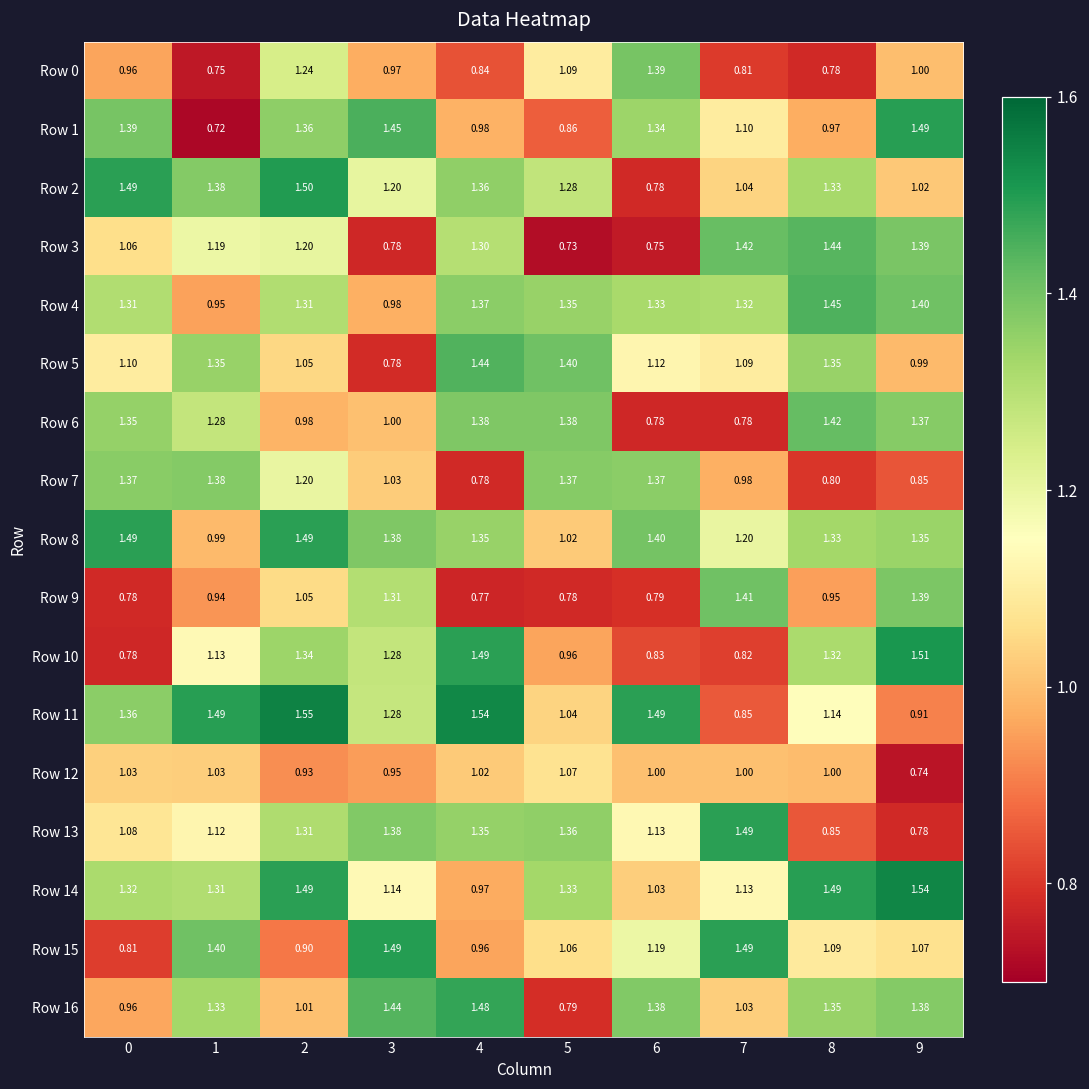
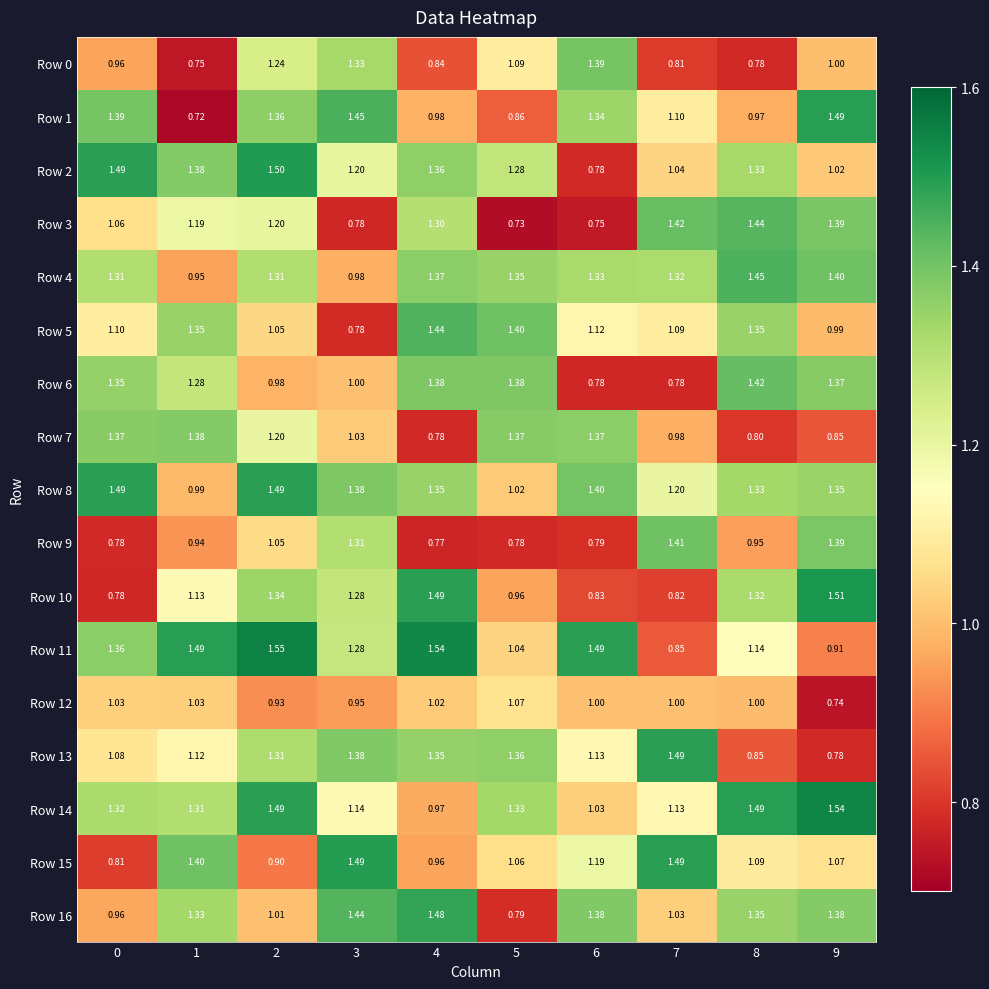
  {
    "Row 0": {
      "0": 0.96,
      "1": 0.75,
      "2": 1.24,
-     "3": 0.97,
+     "3": 1.33,
      "4": 0.84,
      "5": 1.09,
      "6": 1.39,
      "7": 0.81,
      "8": 0.78,
      "9": 1.00
    },
    "Row 1": {
      "0": 1.39,
      "1": 0.72,
      "2": 1.36,
      "3": 1.45,
      "4": 0.98,
      "5": 0.86,
      "6": 1.34,
      "7": 1.10,
      "8": 0.97,
      "9": 1.49
    },
    "Row 2": {
      "0": 1.49,
      "1": 1.38,
      "2": 1.50,
      "3": 1.20,
      "4": 1.36,
      "5": 1.28,
      "6": 0.78,
      "7": 1.04,
      "8": 1.33,
      "9": 1.02
    },
    "Row 3": {
      "0": 1.06,
      "1": 1.19,
      "2": 1.20,
      "3": 0.78,
      "4": 1.30,
      "5": 0.73,
      "6": 0.75,
      "7": 1.42,
      "8": 1.44,
      "9": 1.39
    },
    "Row 4": {
      "0": 1.31,
      "1": 0.95,
      "2": 1.31,
      "3": 0.98,
      "4": 1.37,
      "5": 1.35,
      "6": 1.33,
      "7": 1.32,
      "8": 1.45,
      "9": 1.40
    },
    "Row 5": {
      "0": 1.10,
      "1": 1.35,
      "2": 1.05,
      "3": 0.78,
      "4": 1.44,
      "5": 1.40,
      "6": 1.12,
      "7": 1.09,
      "8": 1.35,
      "9": 0.99
    },
    "Row 6": {
      "0": 1.35,
      "1": 1.28,
      "2": 0.98,
      "3": 1.00,
      "4": 1.38,
      "5": 1.38,
      "6": 0.78,
      "7": 0.78,
      "8": 1.42,
      "9": 1.37
    },
    "Row 7": {
      "0": 1.37,
      "1": 1.38,
      "2": 1.20,
      "3": 1.03,
      "4": 0.78,
      "5": 1.37,
      "6": 1.37,
      "7": 0.98,
      "8": 0.80,
      "9": 0.85
    },
    "Row 8": {
      "0": 1.49,
      "1": 0.99,
      "2": 1.49,
      "3": 1.38,
      "4": 1.35,
      "5": 1.02,
      "6": 1.40,
      "7": 1.20,
      "8": 1.33,
      "9": 1.35
    },
    "Row 9": {
      "0": 0.78,
      "1": 0.94,
      "2": 1.05,
      "3": 1.31,
      "4": 0.77,
      "5": 0.78,
      "6": 0.79,
      "7": 1.41,
      "8": 0.95,
      "9": 1.39
    },
    "Row 10": {
      "0": 0.78,
      "1": 1.13,
      "2": 1.34,
      "3": 1.28,
      "4": 1.49,
      "5": 0.96,
      "6": 0.83,
      "7": 0.82,
      "8": 1.32,
      "9": 1.51
    },
    "Row 11": {
      "0": 1.36,
      "1": 1.49,
      "2": 1.55,
      "3": 1.28,
      "4": 1.54,
      "5": 1.04,
      "6": 1.49,
      "7": 0.85,
      "8": 1.14,
      "9": 0.91
    },
    "Row 12": {
      "0": 1.03,
      "1": 1.03,
      "2": 0.93,
      "3": 0.95,
      "4": 1.02,
      "5": 1.07,
      "6": 1.00,
      "7": 1.00,
      "8": 1.00,
      "9": 0.74
    },
    "Row 13": {
      "0": 1.08,
      "1": 1.12,
      "2": 1.31,
      "3": 1.38,
      "4": 1.35,
      "5": 1.36,
      "6": 1.13,
      "7": 1.49,
      "8": 0.85,
      "9": 0.78
    },
    "Row 14": {
      "0": 1.32,
      "1": 1.31,
      "2": 1.49,
      "3": 1.14,
      "4": 0.97,
      "5": 1.33,
      "6": 1.03,
      "7": 1.13,
      "8": 1.49,
      "9": 1.54
    },
    "Row 15": {
      "0": 0.81,
      "1": 1.40,
      "2": 0.90,
      "3": 1.49,
      "4": 0.96,
      "5": 1.06,
      "6": 1.19,
      "7": 1.49,
      "8": 1.09,
      "9": 1.07
    },
    "Row 16": {
      "0": 0.96,
      "1": 1.33,
      "2": 1.01,
      "3": 1.44,
      "4": 1.48,
      "5": 0.79,
      "6": 1.38,
      "7": 1.03,
      "8": 1.35,
      "9": 1.38
    }
  }
